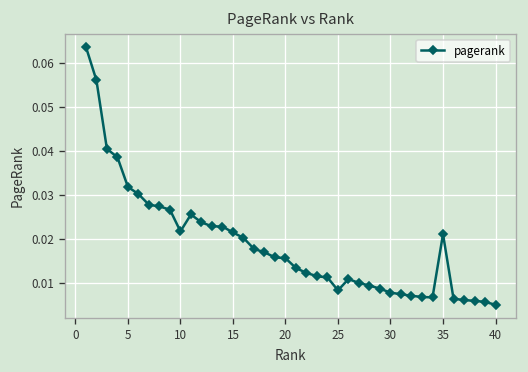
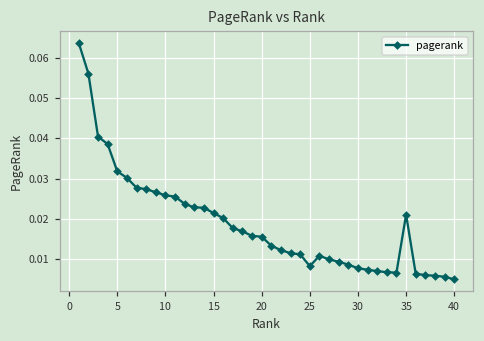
  {
    "5": 0.032,
-   "10": 0.022,
+   "10": 0.026,
    "15": 0.021,
    "20": 0.016,
    "25": 0.008,
    "30": 0.008,
    "35": 0.021,
    "40": 0.005
  }
